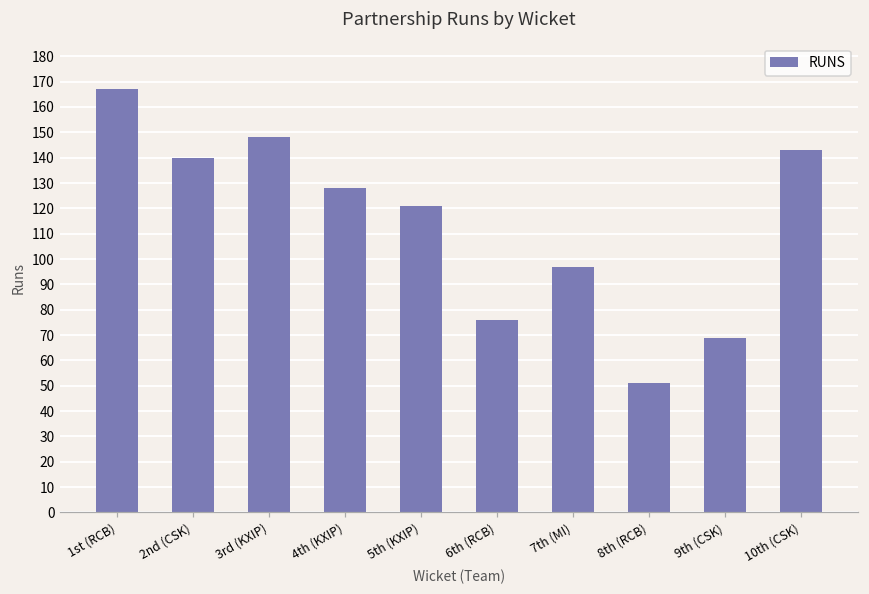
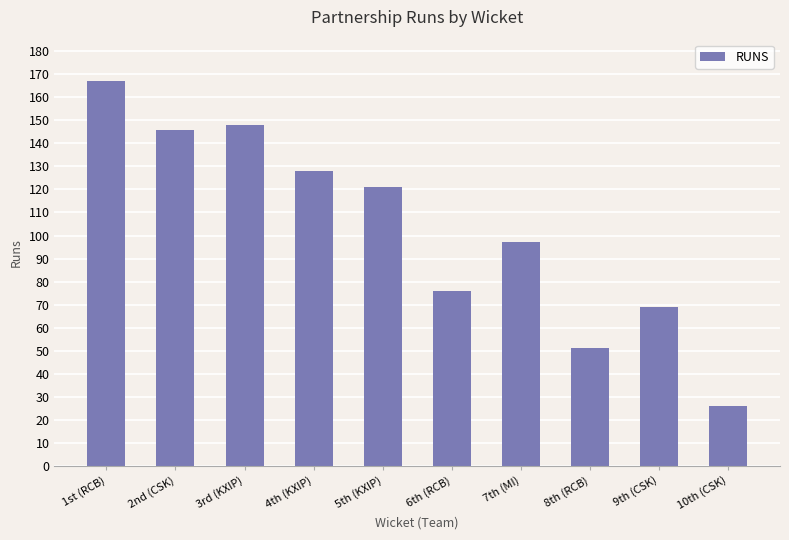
  {
    "1st (RCB)": 167,
-   "2nd (CSK)": 140,
+   "2nd (CSK)": 146,
    "3rd (KXIP)": 148,
    "4th (KXIP)": 128,
    "5th (KXIP)": 121,
    "6th (RCB)": 76,
    "7th (MI)": 97,
    "8th (RCB)": 51,
    "9th (CSK)": 69,
-   "10th (CSK)": 143
+   "10th (CSK)": 26
  }
